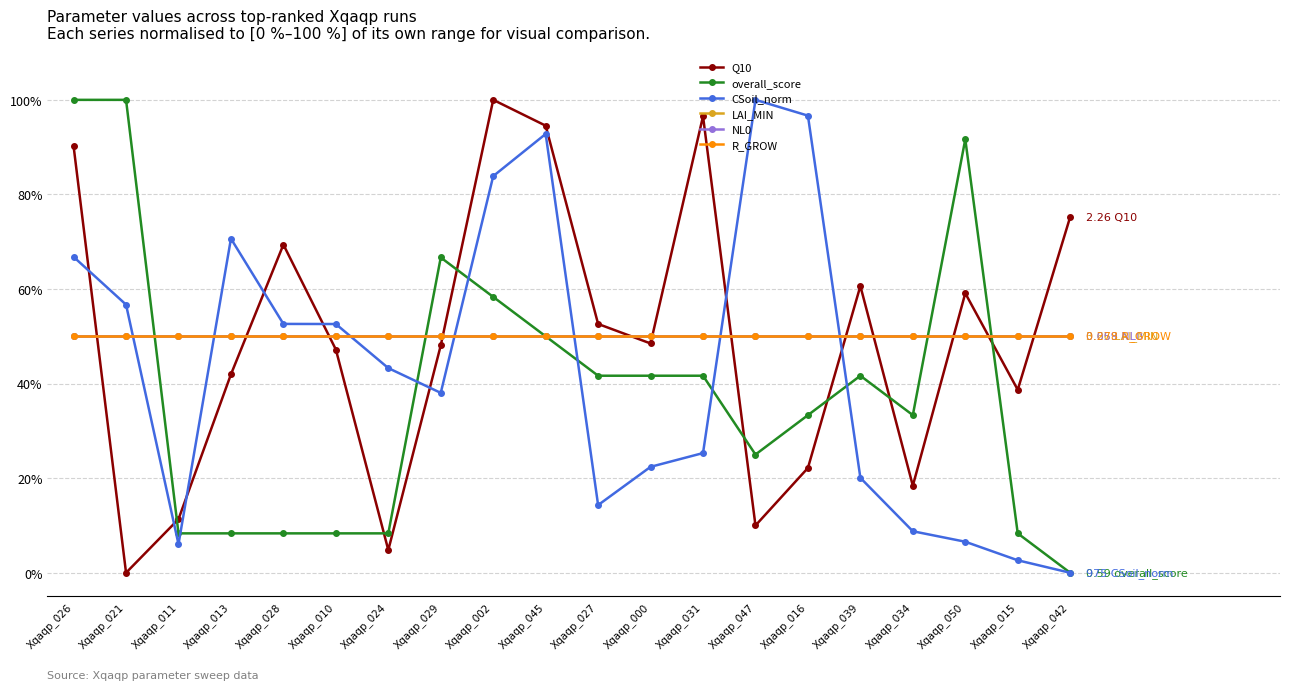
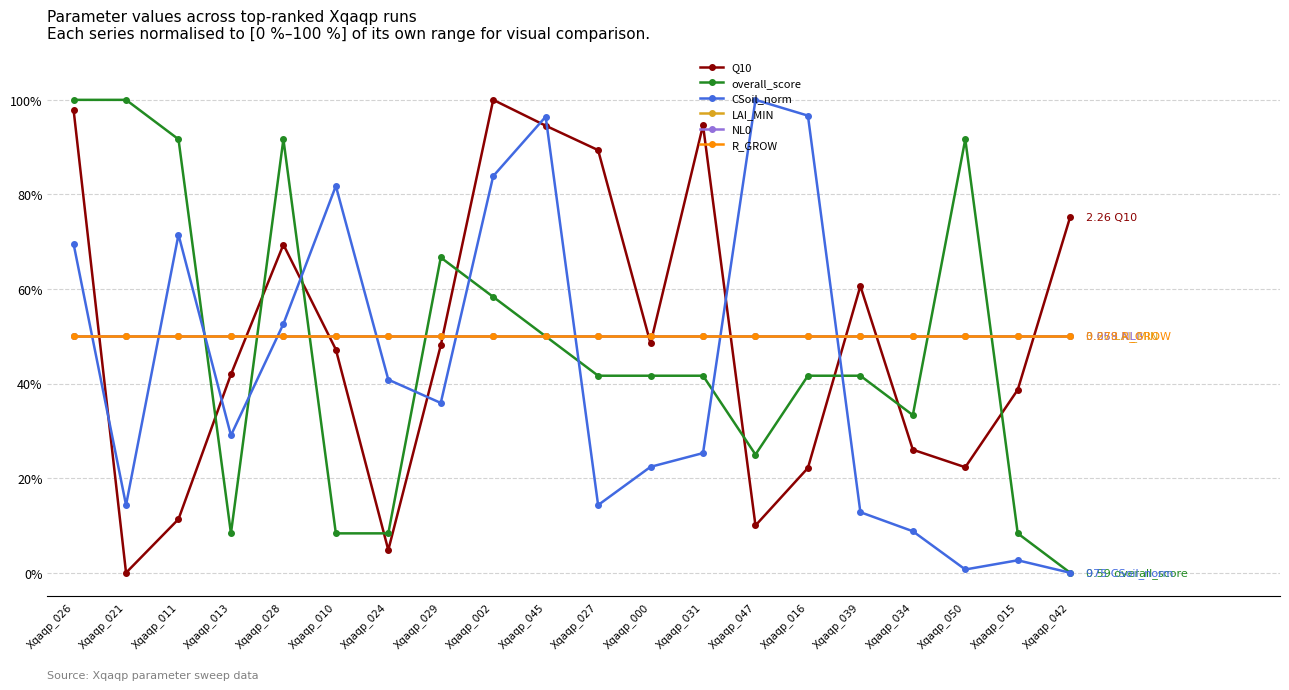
  {
    "Q10": {
-     "Xqaqp_026": "90%",
+     "Xqaqp_026": "98%",
      "Xqaqp_021": "0%",
      "Xqaqp_011": "11%",
      "Xqaqp_013": "42%",
      "Xqaqp_028": "69%",
      "Xqaqp_010": "47%",
      "Xqaqp_024": "5%",
      "Xqaqp_029": "48%",
      "Xqaqp_002": "100%",
      "Xqaqp_045": "95%",
-     "Xqaqp_027": "53%",
+     "Xqaqp_027": "89%",
      "Xqaqp_000": "48%",
-     "Xqaqp_031": "97%",
+     "Xqaqp_031": "95%",
      "Xqaqp_047": "10%",
      "Xqaqp_016": "22%",
      "Xqaqp_039": "61%",
-     "Xqaqp_034": "18%",
-     "Xqaqp_050": "59%",
+     "Xqaqp_034": "26%",
+     "Xqaqp_050": "22%",
      "Xqaqp_015": "39%"
    },
    "overall_score": {
      "Xqaqp_026": "100%",
      "Xqaqp_021": "100%",
-     "Xqaqp_011": "8%",
+     "Xqaqp_011": "92%",
      "Xqaqp_013": "8%",
-     "Xqaqp_028": "8%",
+     "Xqaqp_028": "92%",
      "Xqaqp_010": "8%",
      "Xqaqp_024": "8%",
      "Xqaqp_029": "67%",
      "Xqaqp_002": "58%",
      "Xqaqp_027": "42%",
      "Xqaqp_000": "42%",
      "Xqaqp_031": "42%",
      "Xqaqp_047": "25%",
-     "Xqaqp_016": "33%",
+     "Xqaqp_016": "42%",
      "Xqaqp_039": "42%",
      "Xqaqp_034": "33%",
      "Xqaqp_050": "92%",
      "Xqaqp_015": "8%"
    },
    "CSoil_norm": {
-     "Xqaqp_026": "67%",
-     "Xqaqp_021": "57%",
-     "Xqaqp_011": "6%",
-     "Xqaqp_013": "71%",
+     "Xqaqp_026": "70%",
+     "Xqaqp_021": "14%",
+     "Xqaqp_011": "72%",
+     "Xqaqp_013": "29%",
      "Xqaqp_028": "53%",
-     "Xqaqp_010": "53%",
-     "Xqaqp_024": "43%",
-     "Xqaqp_029": "38%",
+     "Xqaqp_010": "82%",
+     "Xqaqp_024": "41%",
+     "Xqaqp_029": "36%",
      "Xqaqp_002": "84%",
-     "Xqaqp_045": "93%",
+     "Xqaqp_045": "96%",
      "Xqaqp_027": "14%",
      "Xqaqp_000": "22%",
      "Xqaqp_031": "25%",
      "Xqaqp_047": "100%",
      "Xqaqp_016": "97%",
-     "Xqaqp_039": "20%",
+     "Xqaqp_039": "13%",
      "Xqaqp_034": "9%",
-     "Xqaqp_050": "7%",
+     "Xqaqp_050": "1%",
      "Xqaqp_015": "3%"
    },
    "R_GROW": {
      "Xqaqp_026": "50%",
      "Xqaqp_021": "50%",
      "Xqaqp_011": "50%",
      "Xqaqp_013": "50%",
      "Xqaqp_028": "50%",
      "Xqaqp_010": "50%",
      "Xqaqp_024": "50%",
      "Xqaqp_029": "50%",
      "Xqaqp_002": "50%",
      "Xqaqp_027": "50%",
      "Xqaqp_000": "50%",
      "Xqaqp_031": "50%",
      "Xqaqp_047": "50%",
      "Xqaqp_016": "50%",
      "Xqaqp_039": "50%",
      "Xqaqp_034": "50%",
      "Xqaqp_050": "50%",
      "Xqaqp_015": "50%"
    }
  }
